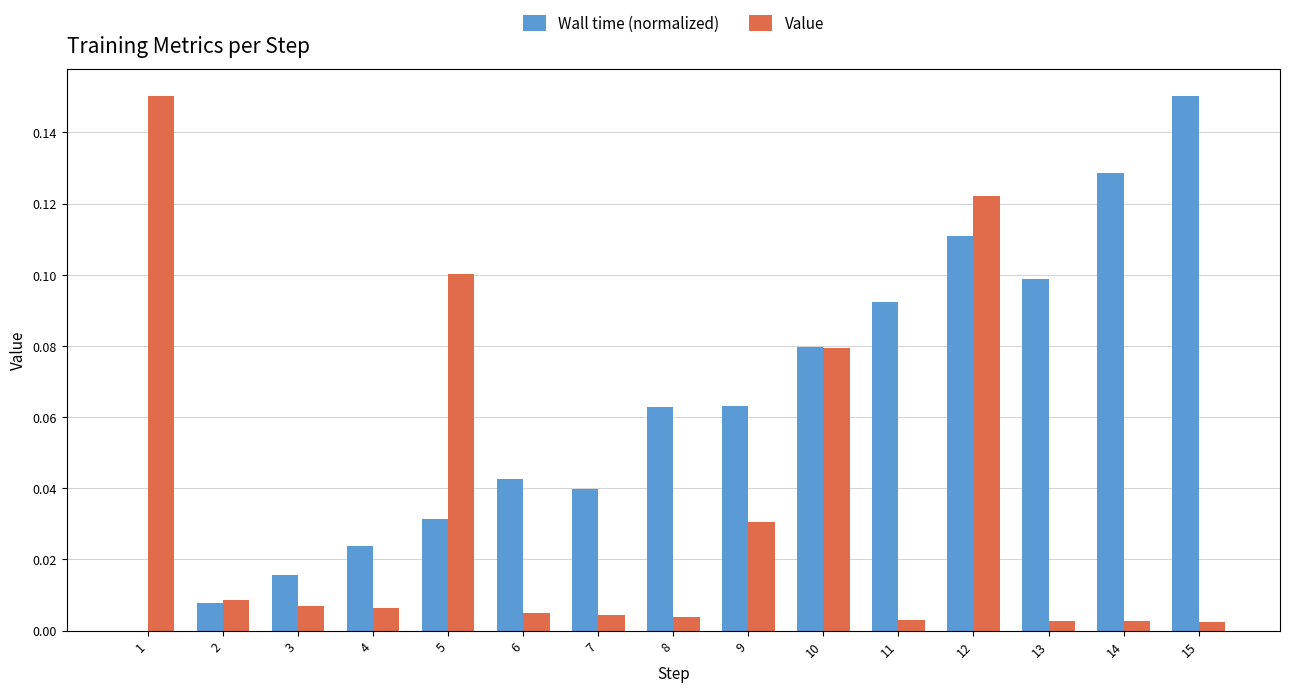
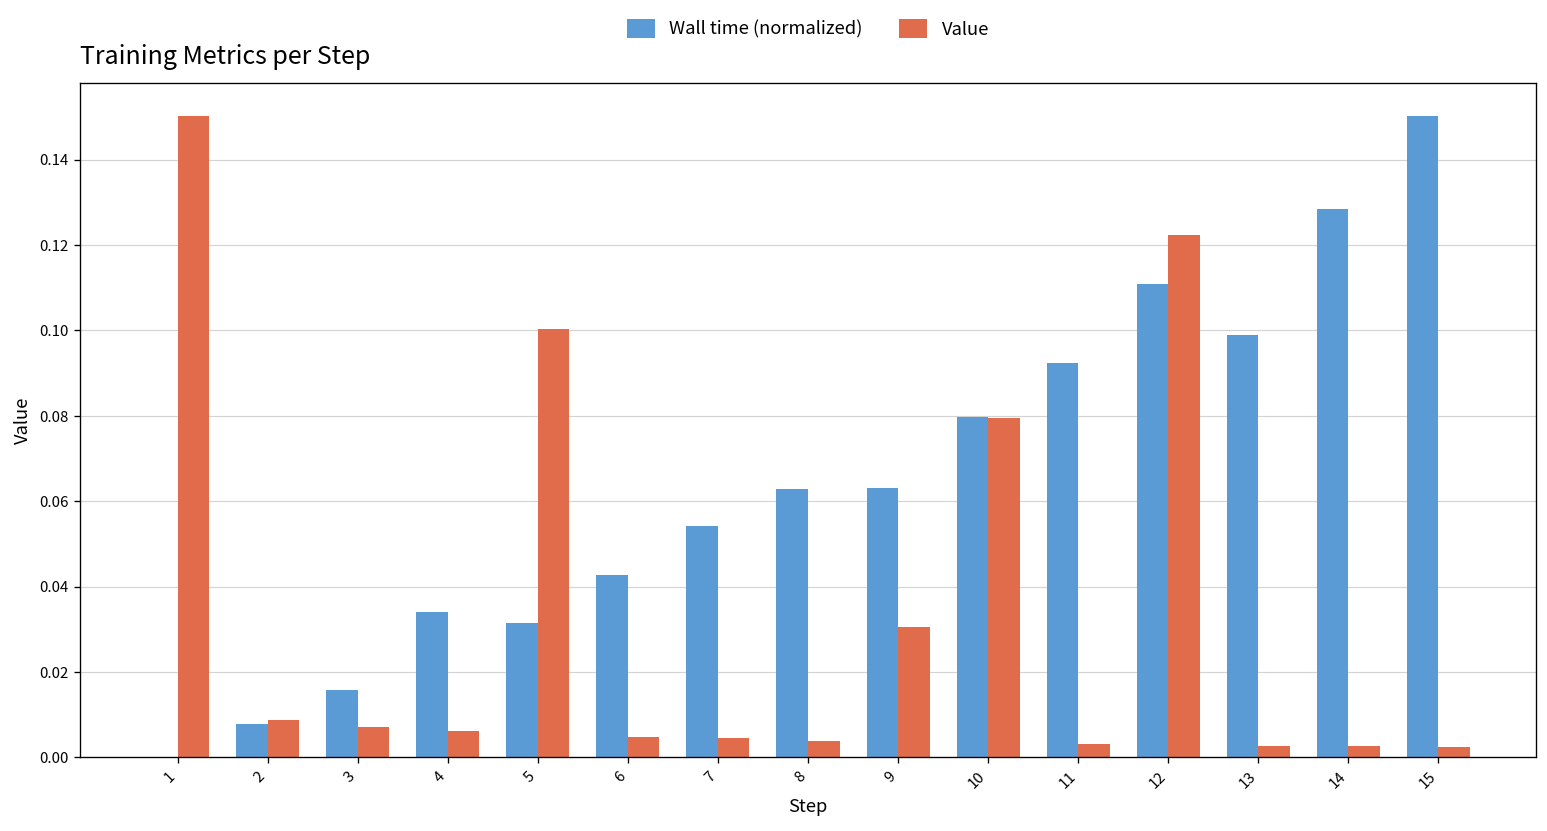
  {
    "Wall time (normalized)": {
      "1": 0.000,
      "2": 0.008,
      "3": 0.016,
-     "4": 0.024,
+     "4": 0.034,
      "5": 0.031,
      "6": 0.043,
-     "7": 0.040,
+     "7": 0.054,
      "8": 0.063,
      "9": 0.063,
      "10": 0.080,
      "11": 0.092,
      "12": 0.111,
      "13": 0.099,
      "14": 0.129,
      "15": 0.150
    },
    "Value": {
      "1": 0.150,
      "2": 0.009,
      "3": 0.007,
      "4": 0.006,
      "5": 0.100,
      "6": 0.005,
      "7": 0.005,
      "8": 0.004,
      "9": 0.031,
      "10": 0.080,
      "11": 0.003,
      "12": 0.122,
      "13": 0.003,
      "14": 0.003,
      "15": 0.003
    }
  }
